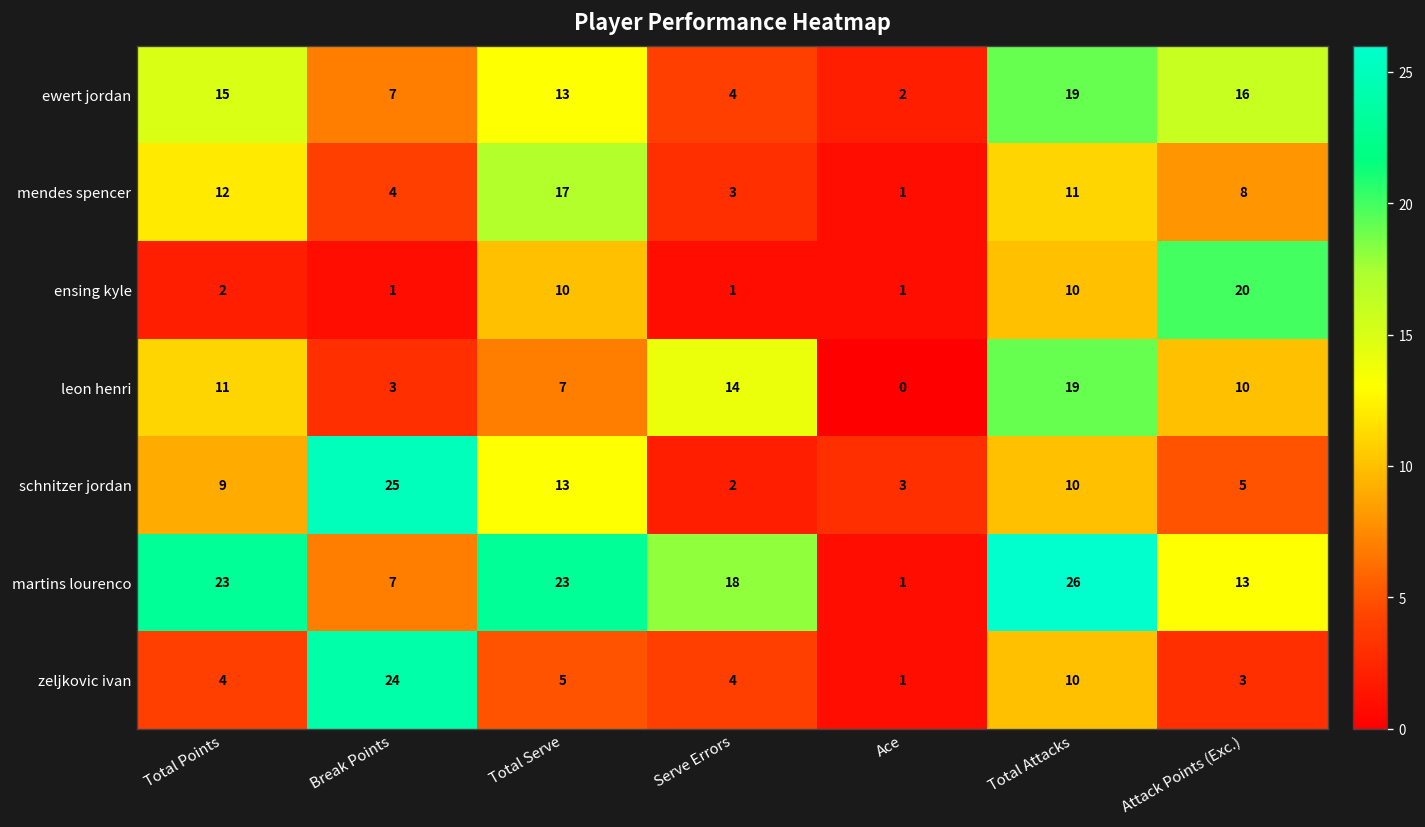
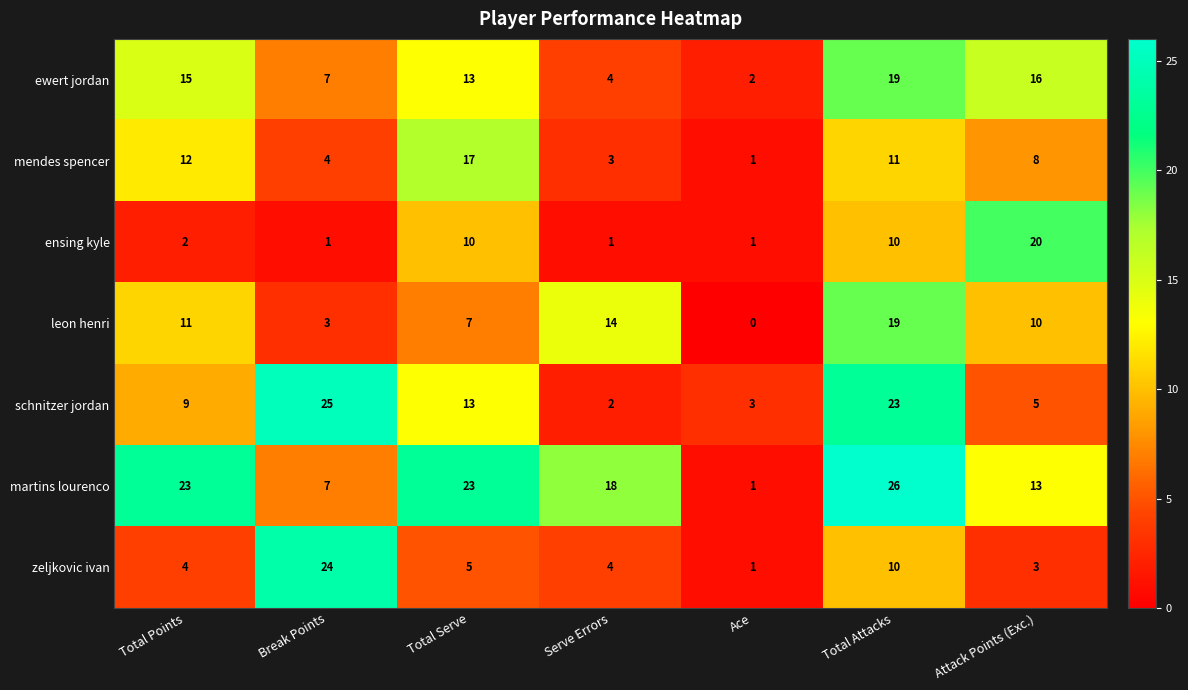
  {
    "ewert jordan": {
      "Total Points": 15,
      "Break Points": 7,
      "Total Serve": 13,
      "Serve Errors": 4,
      "Ace": 2,
      "Total Attacks": 19,
      "Attack Points (Exc.)": 16
    },
    "mendes spencer": {
      "Total Points": 12,
      "Break Points": 4,
      "Total Serve": 17,
      "Serve Errors": 3,
      "Ace": 1,
      "Total Attacks": 11,
      "Attack Points (Exc.)": 8
    },
    "ensing kyle": {
      "Total Points": 2,
      "Break Points": 1,
      "Total Serve": 10,
      "Serve Errors": 1,
      "Ace": 1,
      "Total Attacks": 10,
      "Attack Points (Exc.)": 20
    },
    "leon henri": {
      "Total Points": 11,
      "Break Points": 3,
      "Total Serve": 7,
      "Serve Errors": 14,
      "Ace": 0,
      "Total Attacks": 19,
      "Attack Points (Exc.)": 10
    },
    "schnitzer jordan": {
      "Total Points": 9,
      "Break Points": 25,
      "Total Serve": 13,
      "Serve Errors": 2,
      "Ace": 3,
-     "Total Attacks": 10,
+     "Total Attacks": 23,
      "Attack Points (Exc.)": 5
    },
    "martins lourenco": {
      "Total Points": 23,
      "Break Points": 7,
      "Total Serve": 23,
      "Serve Errors": 18,
      "Ace": 1,
      "Total Attacks": 26,
      "Attack Points (Exc.)": 13
    },
    "zeljkovic ivan": {
      "Total Points": 4,
      "Break Points": 24,
      "Total Serve": 5,
      "Serve Errors": 4,
      "Ace": 1,
      "Total Attacks": 10,
      "Attack Points (Exc.)": 3
    }
  }
